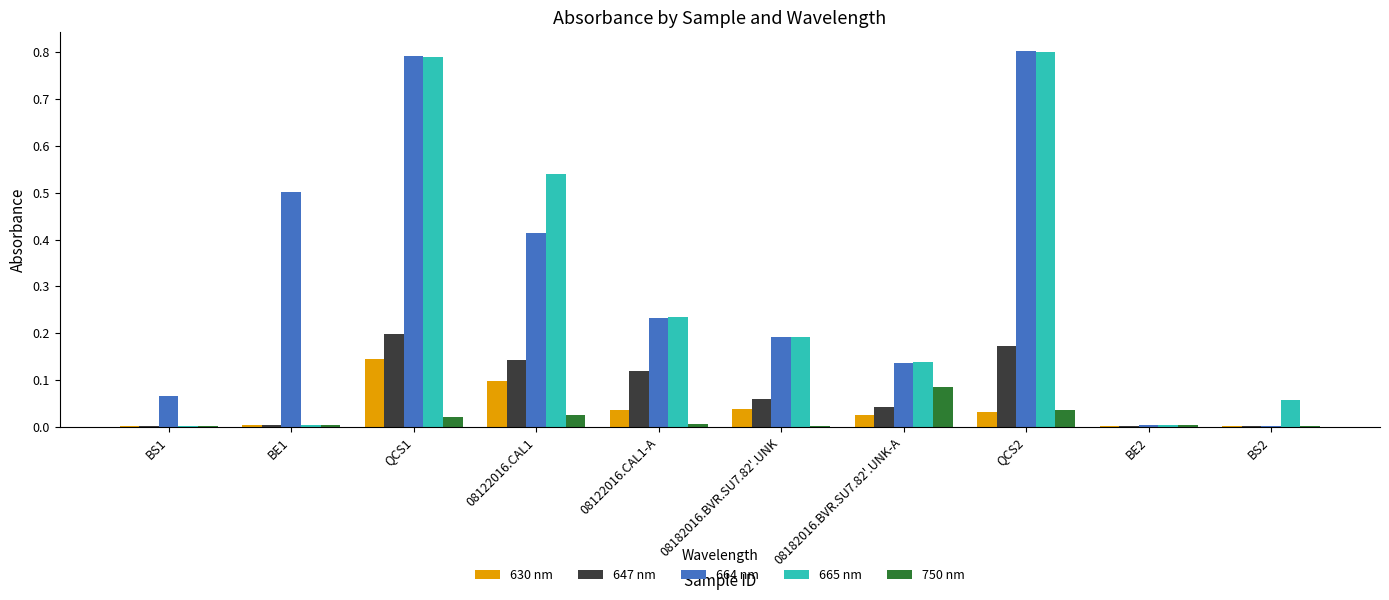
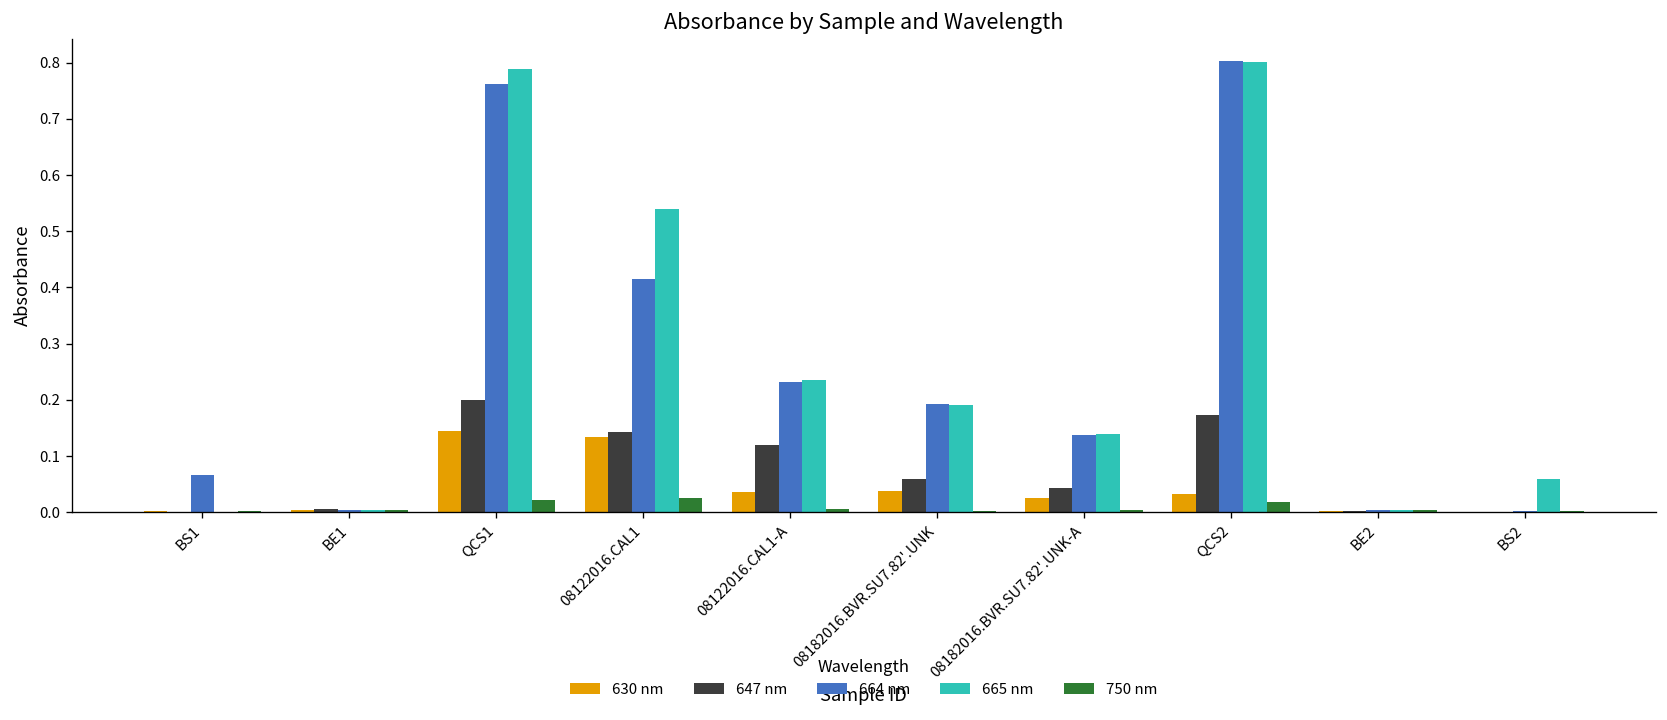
  {
    "630 nm": {
      "QCS1": 0.14,
-     "08122016.CAL1": 0.10,
+     "08122016.CAL1": 0.13,
      "08122016.CAL1-A": 0.04,
      "08182016.BVR.SU7.82'.UNK": 0.04,
      "08182016.BVR.SU7.82'.UNK-A": 0.03,
      "QCS2": 0.03
    },
    "647 nm": {
      "QCS1": 0.20,
      "08122016.CAL1": 0.14,
      "08122016.CAL1-A": 0.12,
      "08182016.BVR.SU7.82'.UNK": 0.06,
      "08182016.BVR.SU7.82'.UNK-A": 0.04,
      "QCS2": 0.17
    },
    "664 nm": {
      "BS1": 0.07,
-     "BE1": 0.50,
-     "QCS1": 0.79,
+     "BE1": 0.00,
+     "QCS1": 0.76,
      "08122016.CAL1": 0.41,
      "08122016.CAL1-A": 0.23,
      "08182016.BVR.SU7.82'.UNK": 0.19,
      "08182016.BVR.SU7.82'.UNK-A": 0.14,
      "QCS2": 0.80
    },
    "665 nm": {
      "QCS1": 0.79,
      "08122016.CAL1": 0.54,
      "08122016.CAL1-A": 0.23,
      "08182016.BVR.SU7.82'.UNK": 0.19,
      "08182016.BVR.SU7.82'.UNK-A": 0.14,
      "QCS2": 0.80,
      "BS2": 0.06
    },
    "750 nm": {
      "QCS1": 0.02,
      "08122016.CAL1": 0.03,
      "08122016.CAL1-A": 0.01,
-     "08182016.BVR.SU7.82'.UNK-A": 0.09,
-     "QCS2": 0.04
+     "08182016.BVR.SU7.82'.UNK-A": 0.00,
+     "QCS2": 0.02
    }
  }
